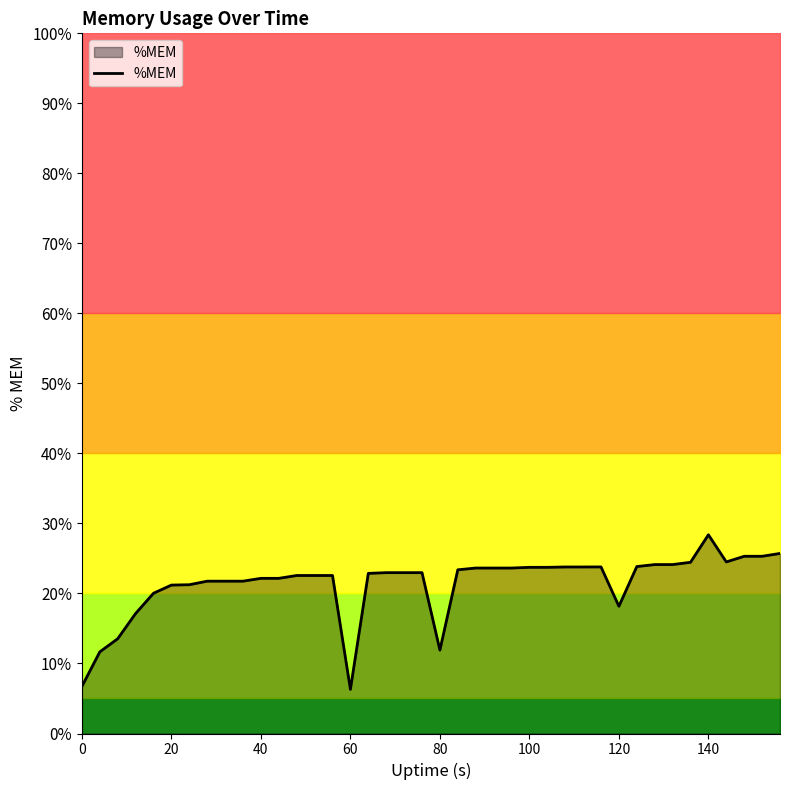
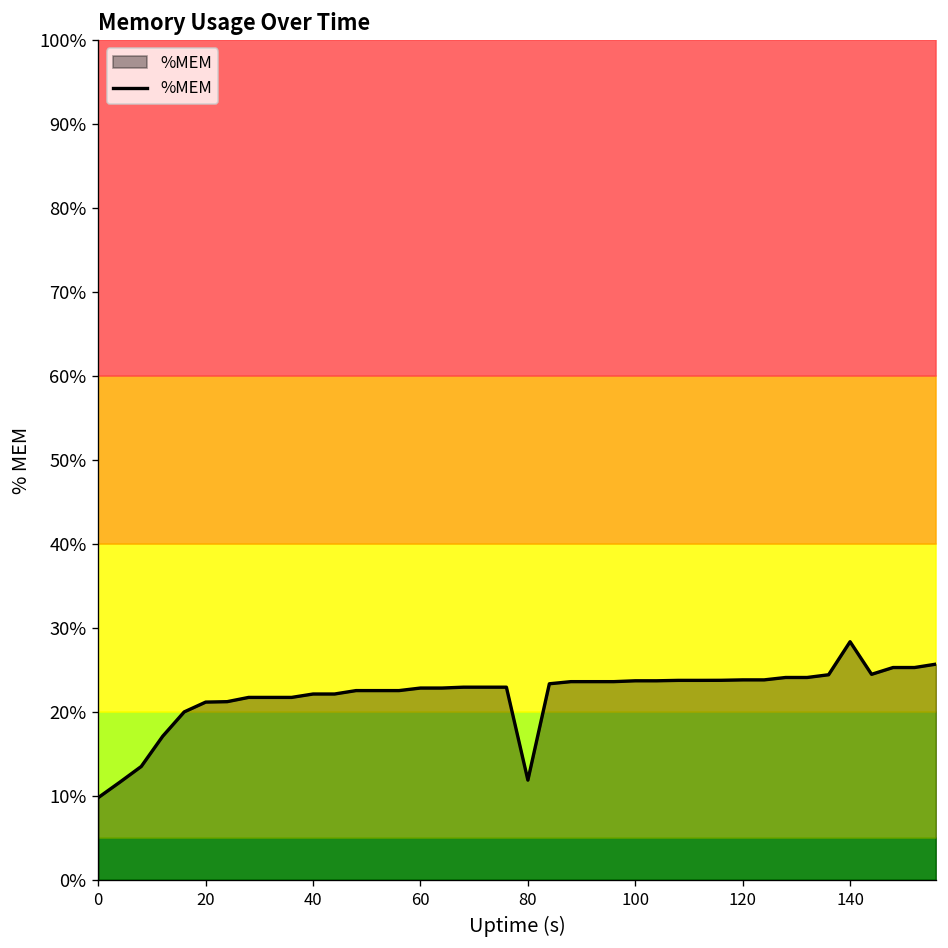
  {
    "%MEM": {
-     "0": "7%",
+     "0": "10%",
      "20": "21%",
      "40": "22%",
-     "60": "6%",
+     "60": "23%",
      "80": "12%",
      "100": "24%",
-     "120": "18%",
+     "120": "24%",
      "140": "28%"
    }
  }
